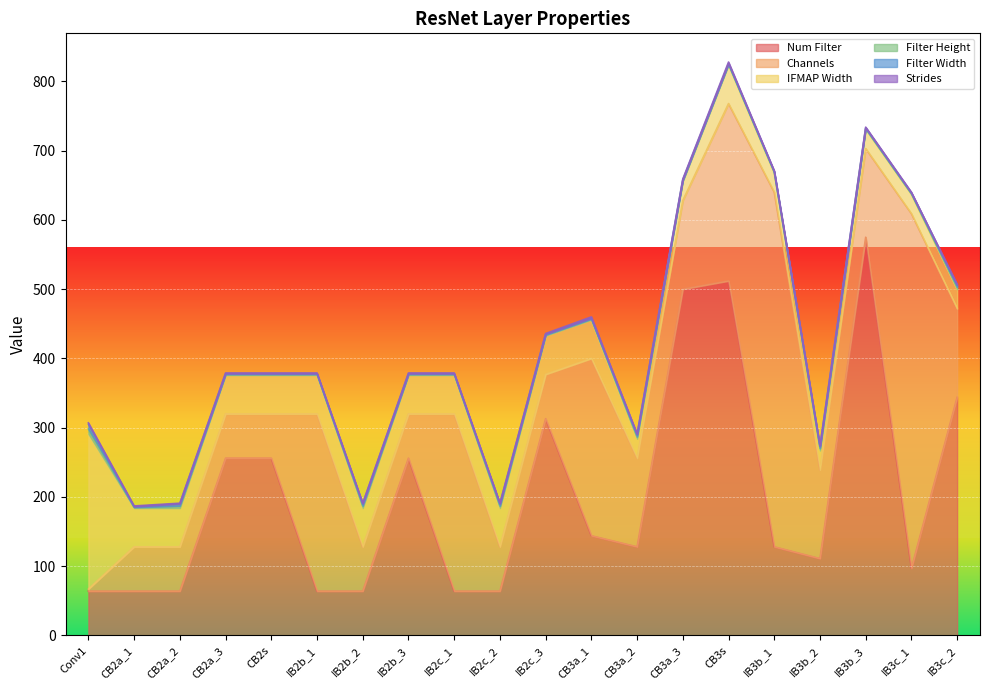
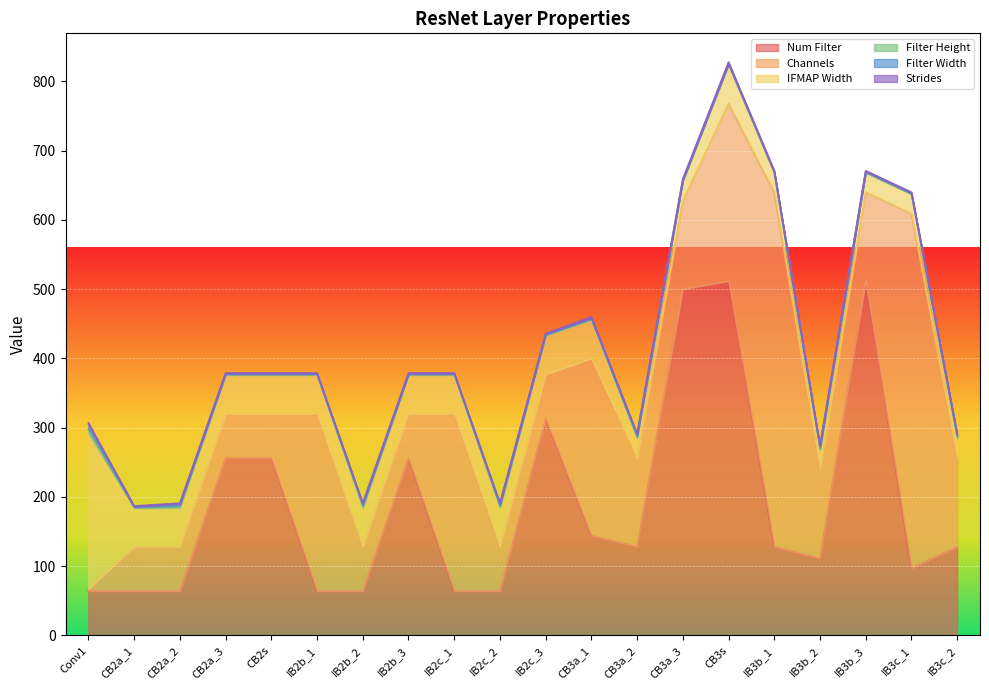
  {
    "Num Filter": {
      "CB2a_1": 60,
      "CB2a_2": 60,
      "CB2a_3": 260,
      "CB2s": 260,
      "IB2b_1": 60,
      "IB2b_2": 60,
      "IB2b_3": 260,
      "IB2c_1": 60,
      "IB2c_2": 60,
      "IB2c_3": 310,
      "CB3a_1": 140,
      "CB3a_2": 130,
      "CB3a_3": 500,
      "CB3s": 510,
      "IB3b_1": 130,
      "IB3b_2": 110,
-     "IB3b_3": 580,
+     "IB3b_3": 510,
      "IB3c_1": 100,
-     "IB3c_2": 340
+     "IB3c_2": 130
    },
    "Filter Height": {
      "Conv1": 10
    }
  }
